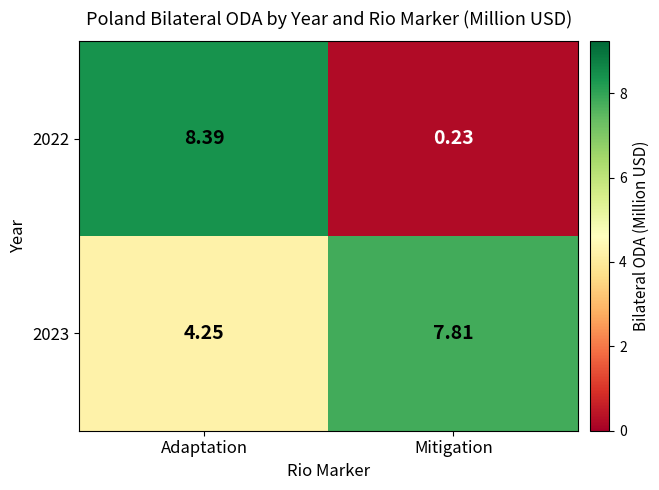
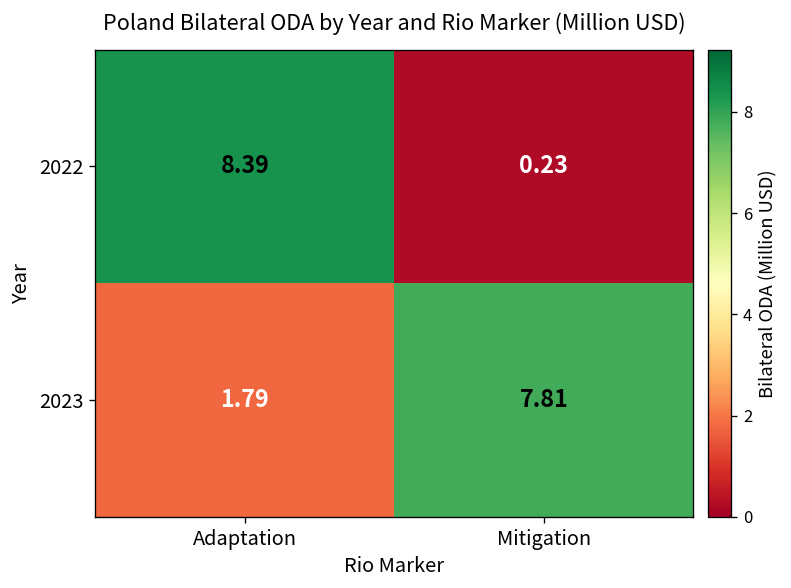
  {
    "2022": {
      "Adaptation": 8.39,
      "Mitigation": 0.23
    },
    "2023": {
-     "Adaptation": 4.25,
+     "Adaptation": 1.79,
      "Mitigation": 7.81
    }
  }
